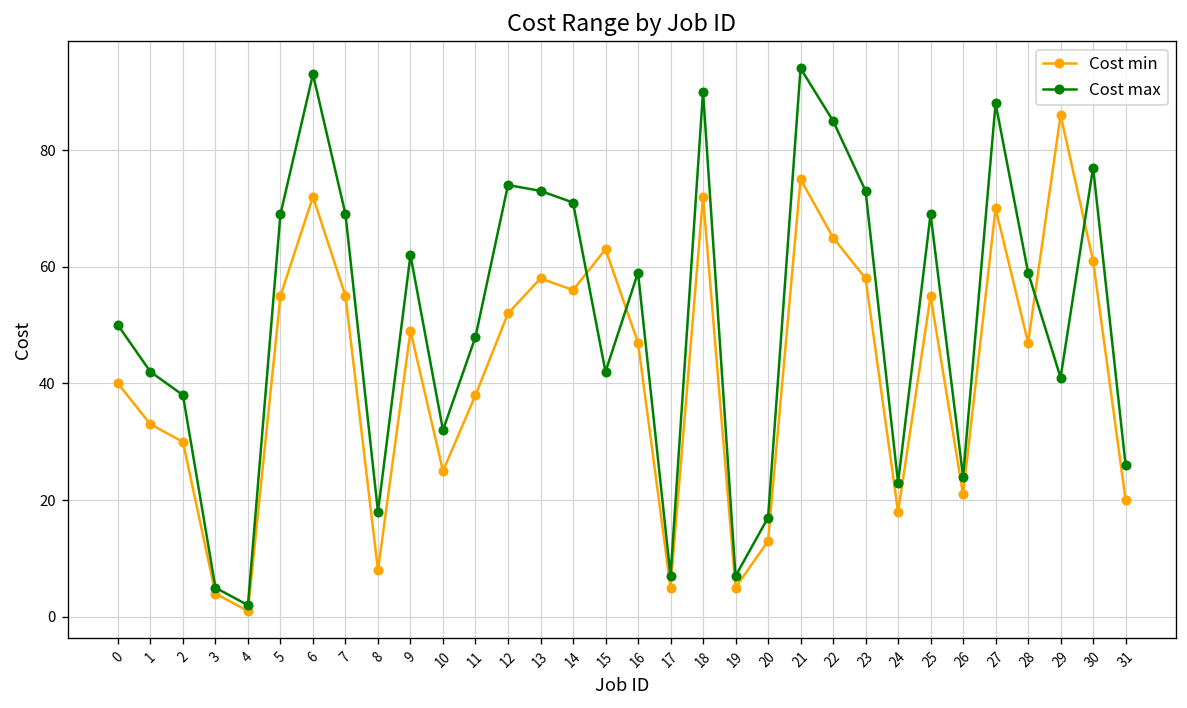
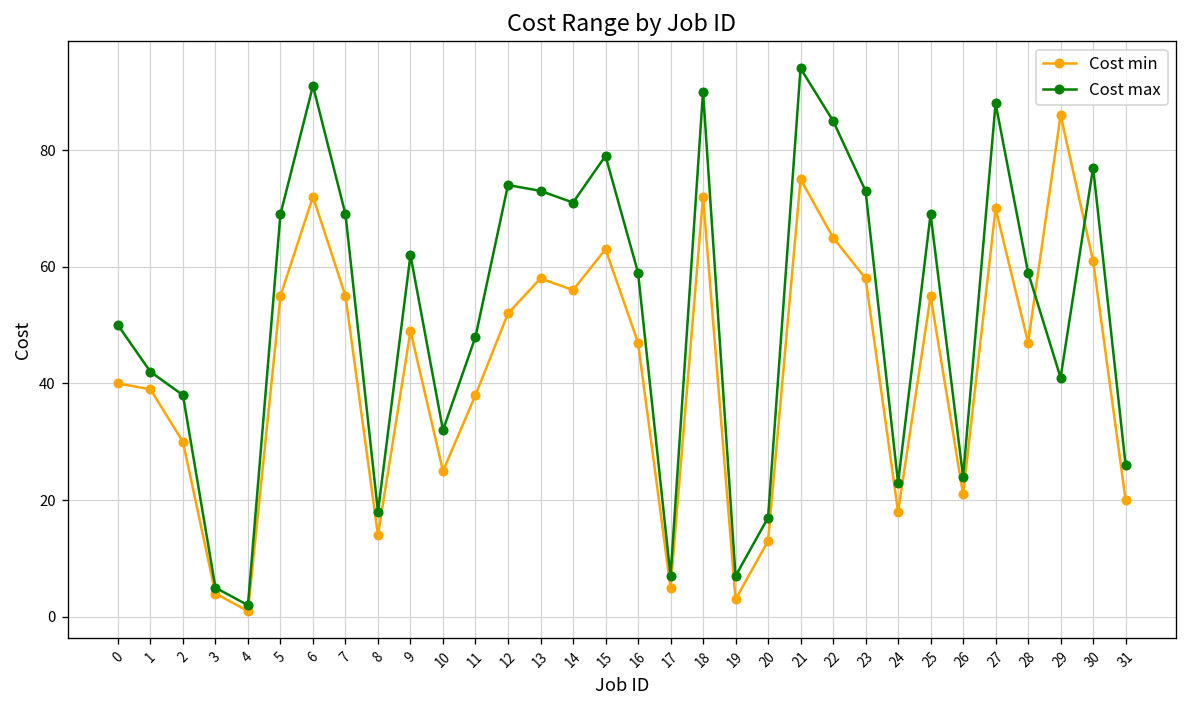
  {
    "Cost min": {
      "0": 40,
-     "1": 33,
+     "1": 39,
      "2": 30,
      "3": 4,
      "4": 1,
      "5": 55,
      "6": 72,
      "7": 55,
-     "8": 8,
+     "8": 14,
      "9": 49,
      "10": 25,
      "11": 38,
      "12": 52,
      "13": 58,
      "14": 56,
      "15": 63,
      "16": 47,
      "17": 5,
      "18": 72,
-     "19": 5,
+     "19": 3,
      "20": 13,
      "21": 75,
      "22": 65,
      "23": 58,
      "24": 18,
      "25": 55,
      "26": 21,
      "27": 70,
      "28": 47,
      "29": 86,
      "30": 61,
      "31": 20
    },
    "Cost max": {
      "0": 50,
      "1": 42,
      "2": 38,
      "3": 5,
      "4": 2,
      "5": 69,
-     "6": 93,
+     "6": 91,
      "7": 69,
      "8": 18,
      "9": 62,
      "10": 32,
      "11": 48,
      "12": 74,
      "13": 73,
      "14": 71,
-     "15": 42,
+     "15": 79,
      "16": 59,
      "17": 7,
      "18": 90,
      "19": 7,
      "20": 17,
      "21": 94,
      "22": 85,
      "23": 73,
      "24": 23,
      "25": 69,
      "26": 24,
      "27": 88,
      "28": 59,
      "29": 41,
      "30": 77,
      "31": 26
    }
  }
